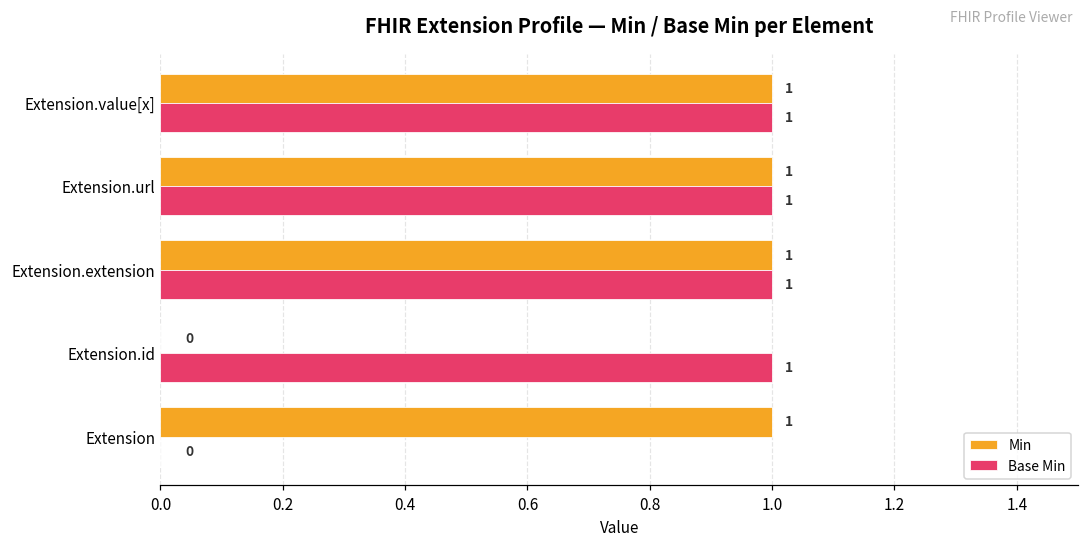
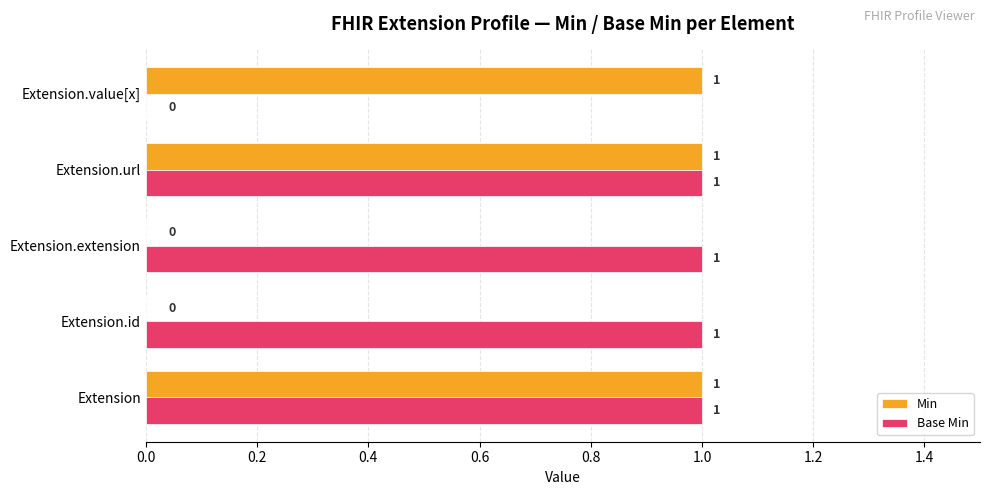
  {
    "Min": {
      "Extension.value[x]": 1,
      "Extension.url": 1,
-     "Extension.extension": 1,
+     "Extension.extension": 0,
      "Extension.id": 0,
      "Extension": 1
    },
    "Base Min": {
-     "Extension.value[x]": 1,
+     "Extension.value[x]": 0,
      "Extension.url": 1,
      "Extension.extension": 1,
      "Extension.id": 1,
-     "Extension": 0
+     "Extension": 1
    }
  }
